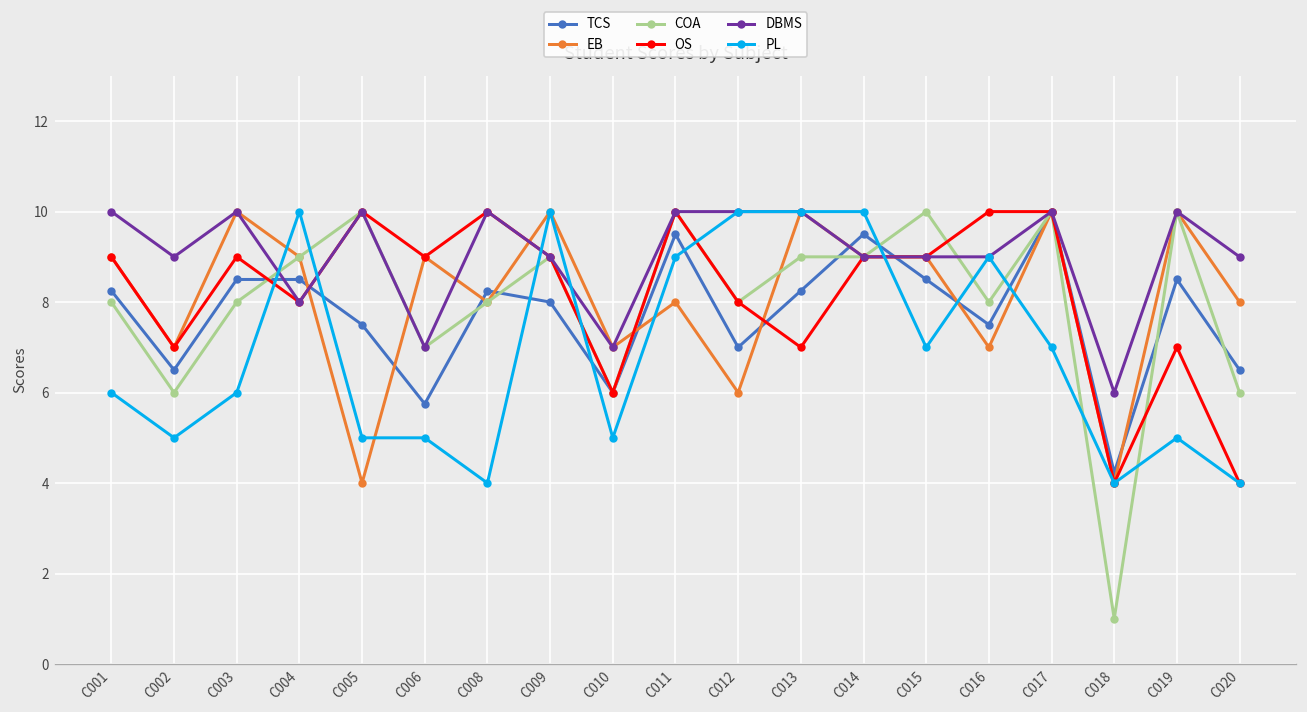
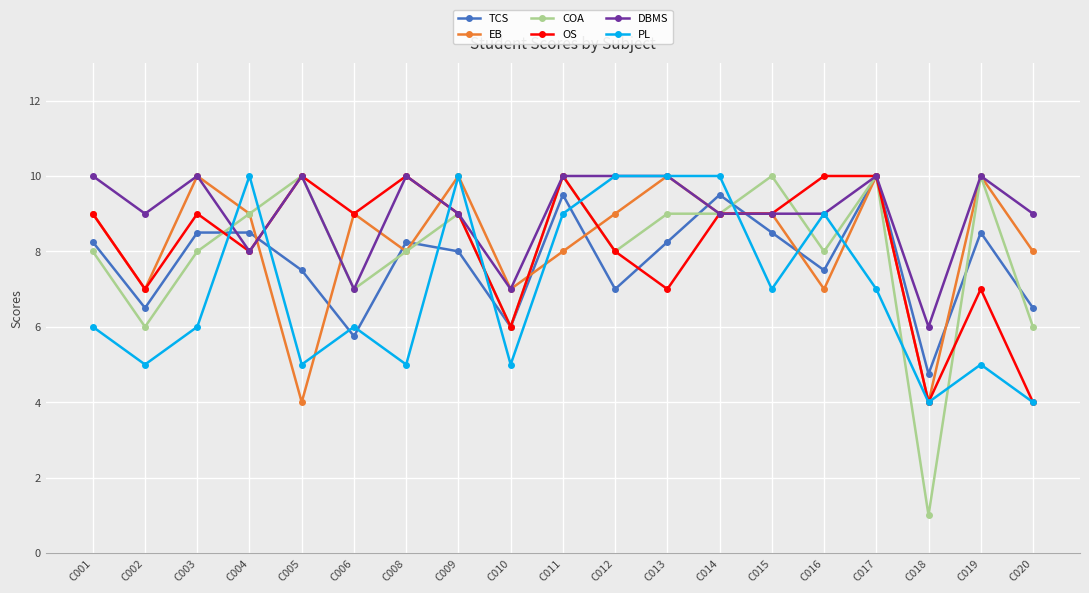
  {
    "TCS": {
      "C001": 8.3,
      "C002": 6.5,
      "C003": 8.5,
      "C004": 8.5,
      "C005": 7.5,
      "C006": 5.8,
      "C008": 8.3,
      "C009": 8.0,
      "C011": 9.5,
      "C012": 7.0,
      "C013": 8.3,
      "C014": 9.5,
      "C015": 8.5,
      "C016": 7.5,
-     "C018": 4.2,
+     "C018": 4.8,
      "C019": 8.5,
      "C020": 6.5
    },
    "EB": {
      "C005": 4,
      "C011": 8,
-     "C012": 6,
+     "C012": 9,
      "C016": 7,
      "C020": 8
    },
    "COA": {
      "C001": 8.0,
      "C002": 6.0,
      "C003": 8.0,
      "C013": 9.0,
      "C015": 10.0,
      "C016": 8.0,
      "C018": 1.0,
      "C020": 6.0
    },
    "OS": {
      "C003": 9.0,
      "C013": 7.0,
      "C016": 10.0,
      "C019": 7.0
    },
    "DBMS": {
      "C001": 10.0,
      "C002": 9.0,
      "C018": 6.0,
      "C020": 9.0
    },
    "PL": {
      "C001": 6,
      "C002": 5,
      "C003": 6,
      "C004": 10,
      "C005": 5,
-     "C006": 5,
-     "C008": 4,
+     "C006": 6,
+     "C008": 5,
      "C010": 5,
      "C011": 9,
      "C014": 10,
      "C015": 7,
      "C017": 7,
      "C019": 5
    }
  }
